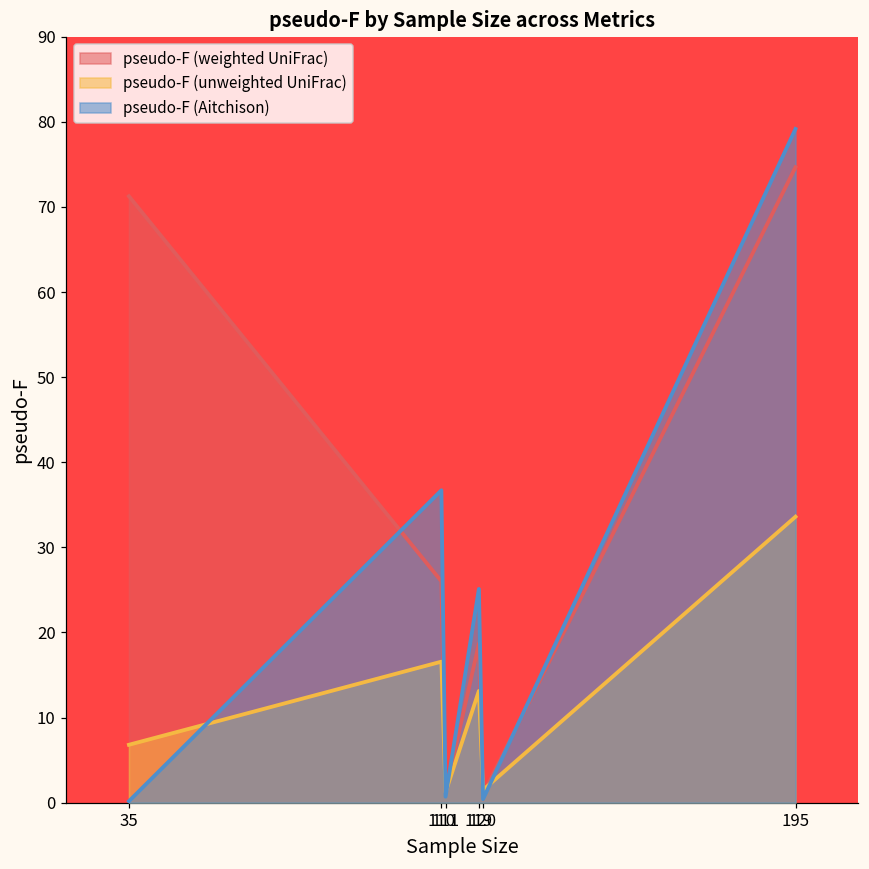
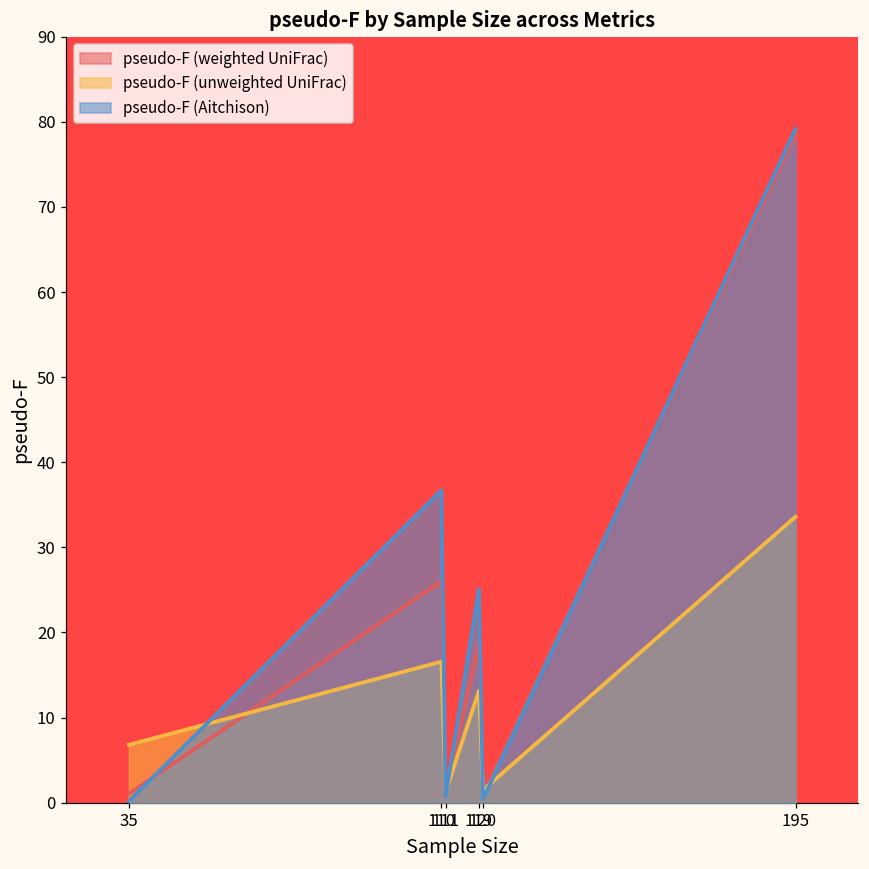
  {
    "pseudo-F (weighted UniFrac)": {
-     "35": 71,
-     "195": 75
+     "35": 1,
+     "195": 79
    },
    "pseudo-F (unweighted UniFrac)": {
      "35": 7,
      "195": 34
    },
    "pseudo-F (Aitchison)": {
      "35": 0,
      "195": 79
    }
  }
